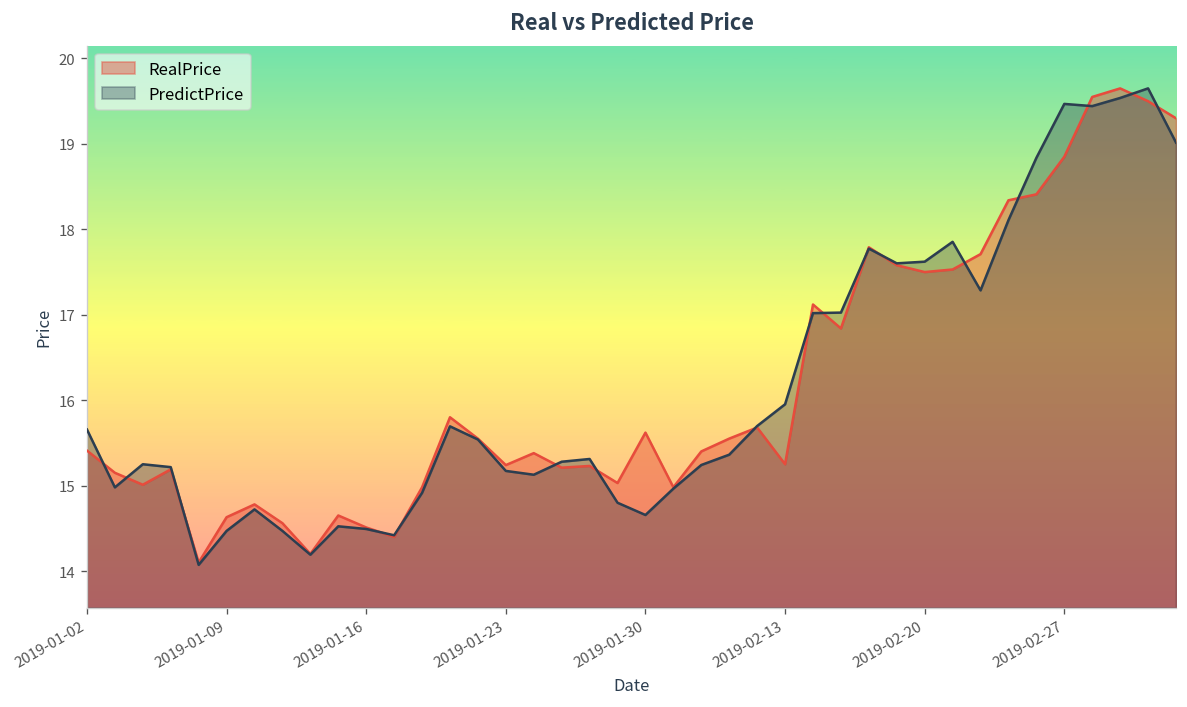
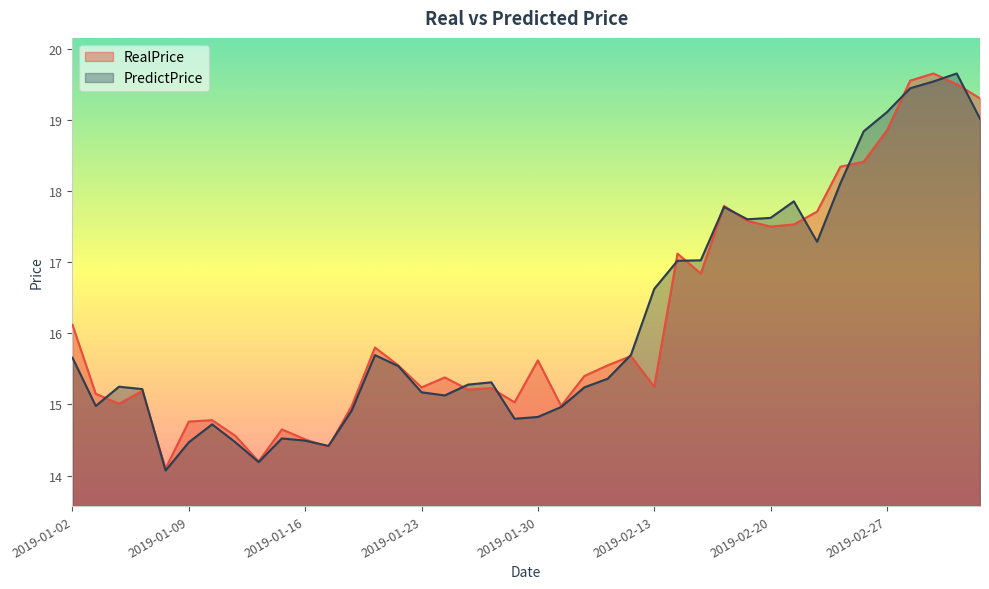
  {
    "RealPrice": {
-     "2019-01-02": 15.4,
-     "2019-01-09": 14.6,
+     "2019-01-02": 16.1,
+     "2019-01-09": 14.8,
      "2019-01-23": 15.2,
      "2019-01-30": 15.6,
      "2019-02-13": 15.3,
      "2019-02-20": 17.5,
      "2019-02-27": 18.9
    },
    "PredictPrice": {
      "2019-01-02": 15.7,
      "2019-01-09": 14.5,
      "2019-01-23": 15.2,
-     "2019-01-30": 14.7,
-     "2019-02-13": 16.0,
+     "2019-01-30": 14.8,
+     "2019-02-13": 16.6,
      "2019-02-20": 17.6,
-     "2019-02-27": 19.5
+     "2019-02-27": 19.1
    }
  }
